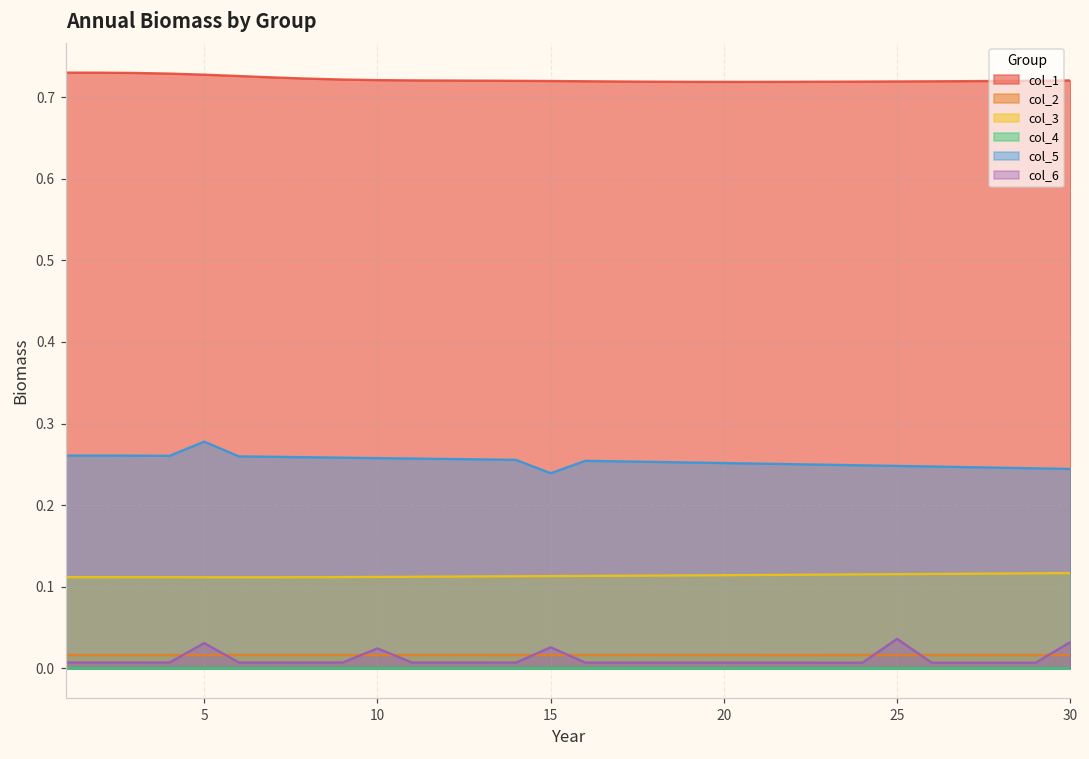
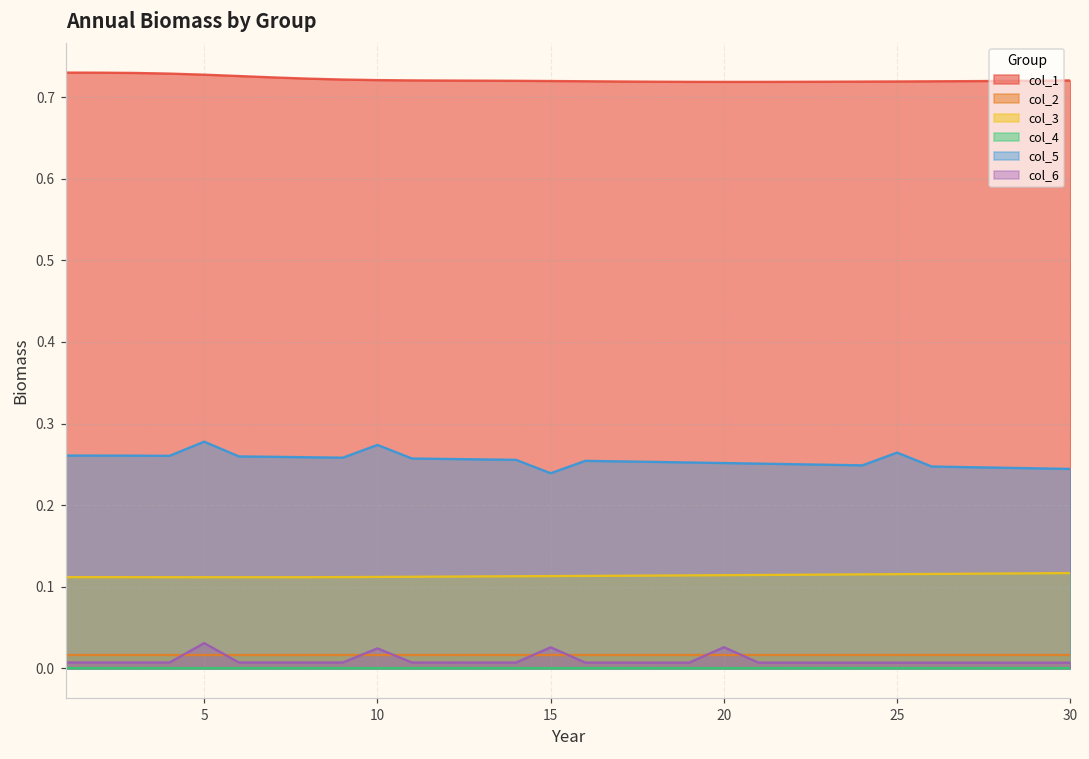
  {
    "col_4": {
      "5": 0.00,
      "10": 0.00,
      "15": 0.00,
      "20": 0.00,
      "25": 0.00,
      "30": 0.00
    },
    "col_5": {
      "5": 0.28,
-     "10": 0.26,
+     "10": 0.27,
      "15": 0.24,
      "20": 0.25,
-     "25": 0.25,
+     "25": 0.26,
      "30": 0.24
    },
    "col_6": {
      "5": 0.03,
      "10": 0.02,
      "15": 0.03,
-     "20": 0.01,
-     "25": 0.04,
-     "30": 0.03
+     "20": 0.03,
+     "25": 0.01,
+     "30": 0.01
    }
  }
